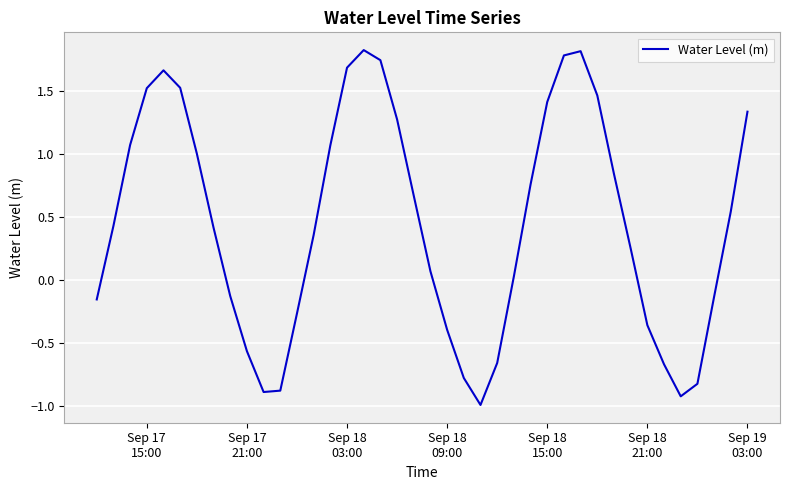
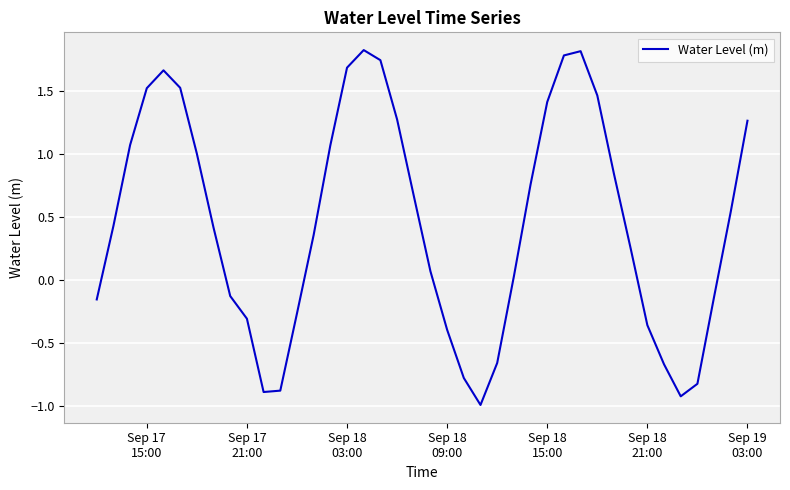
  {
    "Sep 17 15:00": 1.52,
-   "Sep 17 21:00": -0.57,
+   "Sep 17 21:00": -0.31,
    "Sep 18 03:00": 1.68,
    "Sep 18 09:00": -0.40,
    "Sep 18 15:00": 1.41,
    "Sep 18 21:00": -0.36,
-   "Sep 19 03:00": 1.33
+   "Sep 19 03:00": 1.26
  }
